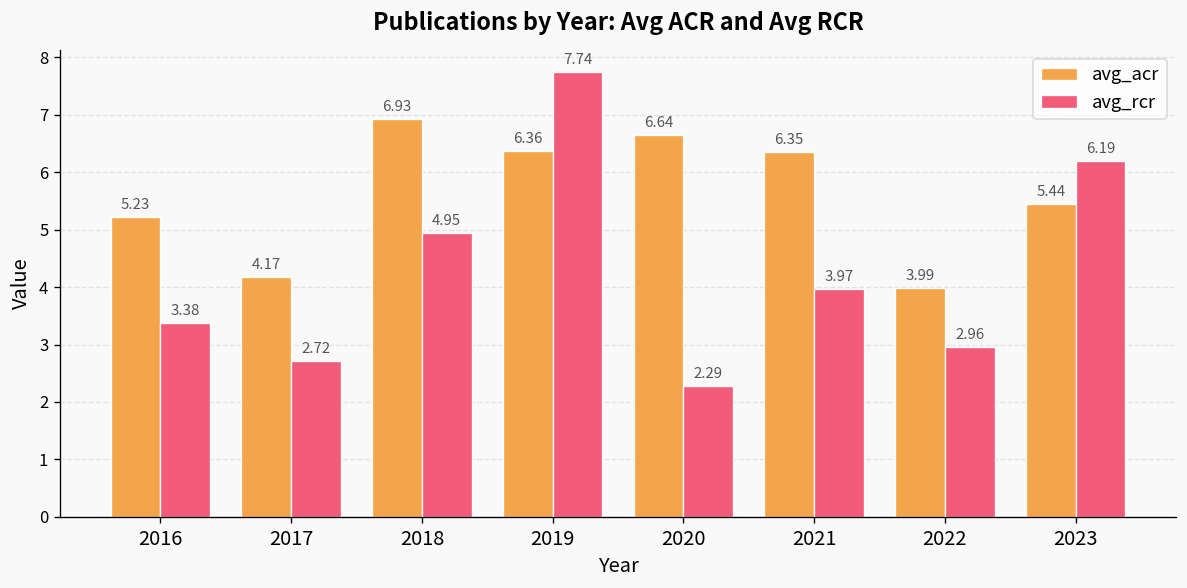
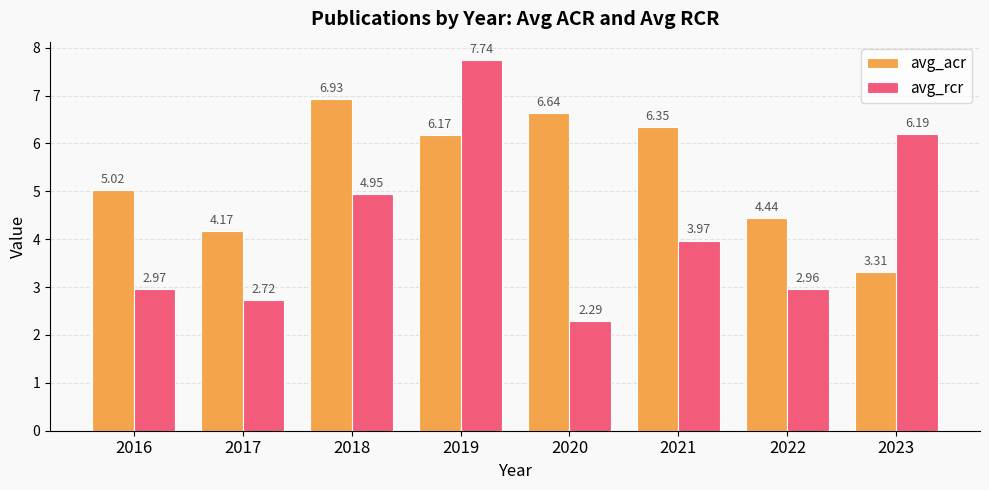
  {
    "avg_acr": {
-     "2016": 5.23,
+     "2016": 5.02,
      "2017": 4.17,
      "2018": 6.93,
-     "2019": 6.36,
+     "2019": 6.17,
      "2020": 6.64,
      "2021": 6.35,
-     "2022": 3.99,
-     "2023": 5.44
+     "2022": 4.44,
+     "2023": 3.31
    },
    "avg_rcr": {
-     "2016": 3.38,
+     "2016": 2.97,
      "2017": 2.72,
      "2018": 4.95,
      "2019": 7.74,
      "2020": 2.29,
      "2021": 3.97,
      "2022": 2.96,
      "2023": 6.19
    }
  }
